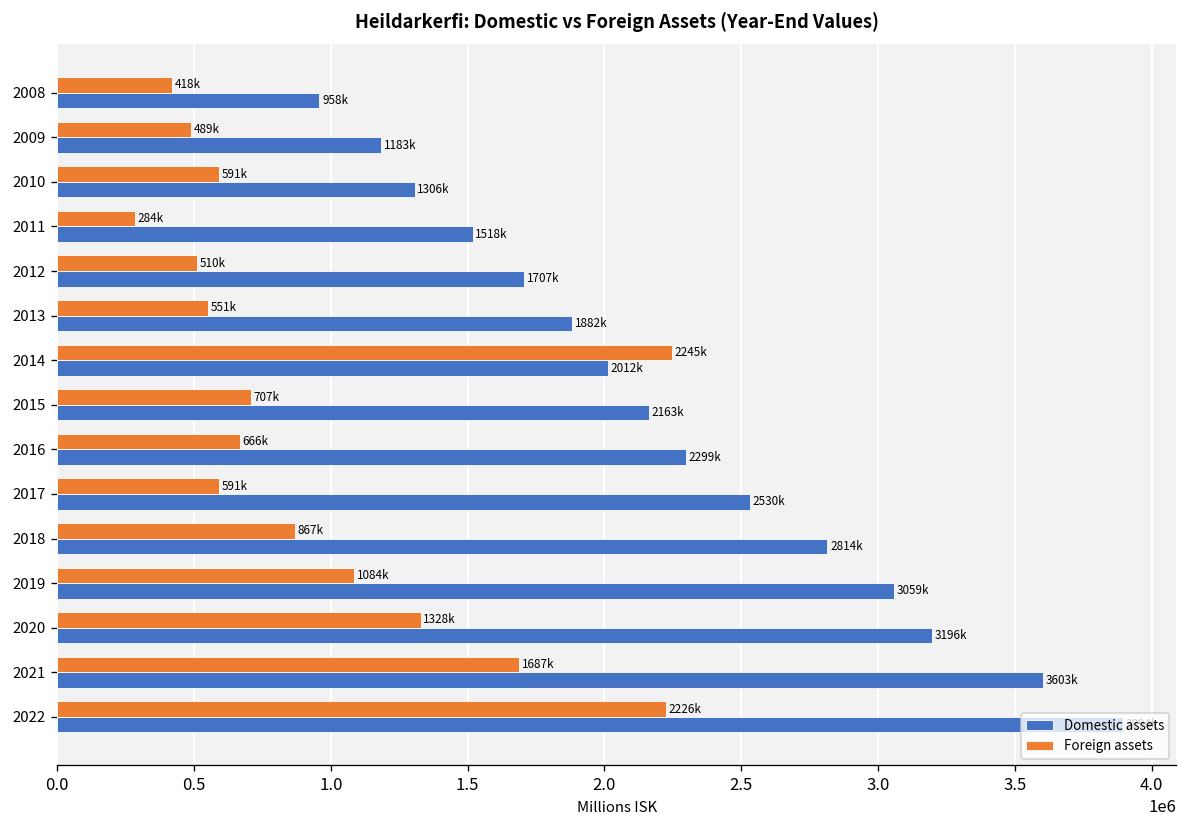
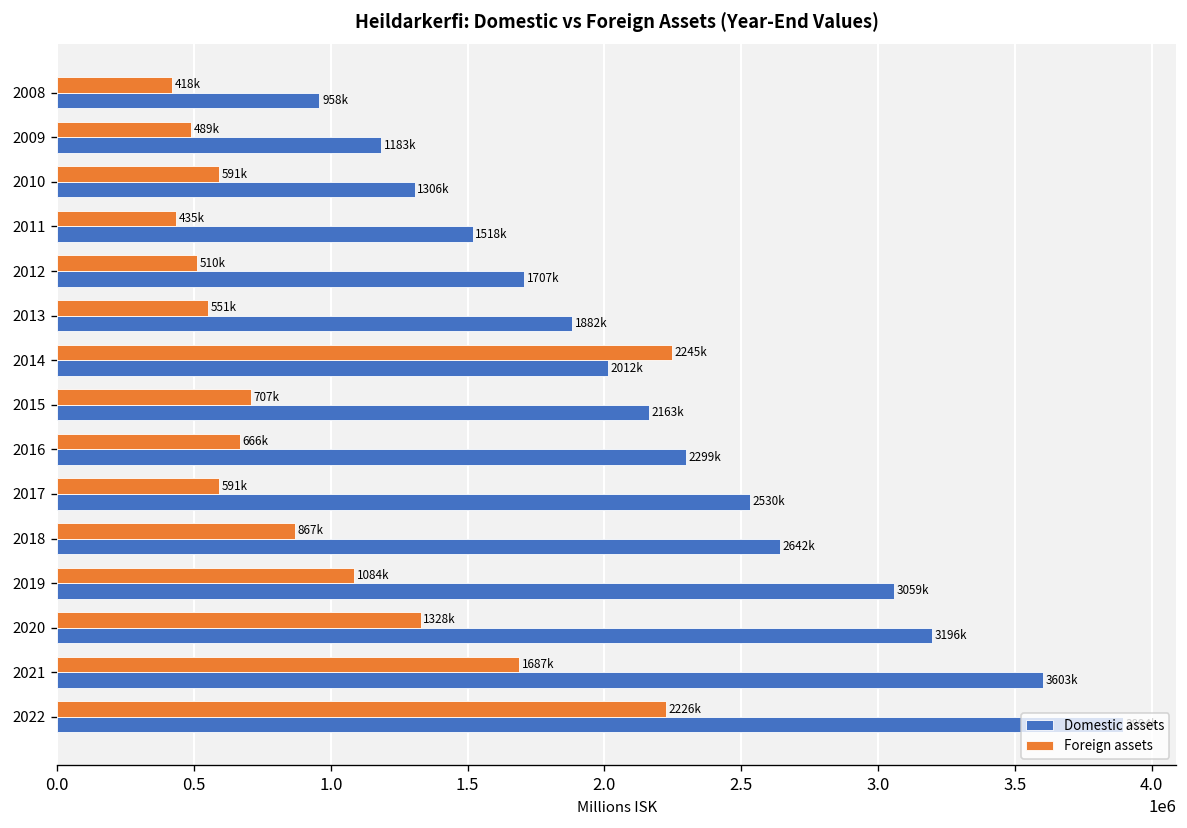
  {
    "Domestic assets": {
      "2008": "958k",
      "2009": "1183k",
      "2010": "1306k",
      "2011": "1518k",
      "2012": "1707k",
      "2013": "1882k",
      "2014": "2012k",
      "2015": "2163k",
      "2016": "2299k",
      "2017": "2530k",
-     "2018": "2814k",
+     "2018": "2642k",
      "2019": "3059k",
      "2020": "3196k",
      "2021": "3603k"
    },
    "Foreign assets": {
      "2008": "418k",
      "2009": "489k",
      "2010": "591k",
-     "2011": "284k",
+     "2011": "435k",
      "2012": "510k",
      "2013": "551k",
      "2014": "2245k",
      "2015": "707k",
      "2016": "666k",
      "2017": "591k",
      "2018": "867k",
      "2019": "1084k",
      "2020": "1328k",
      "2021": "1687k",
      "2022": "2226k"
    }
  }
